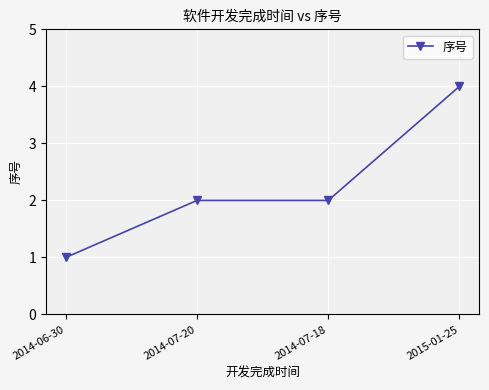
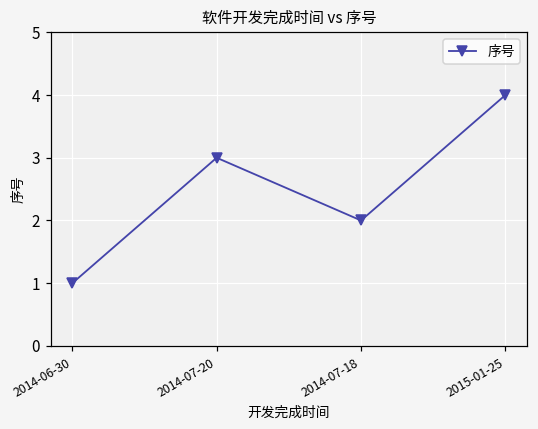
  {
    "2014-06-30": 1,
-   "2014-07-20": 2,
+   "2014-07-20": 3,
    "2014-07-18": 2,
    "2015-01-25": 4
  }
